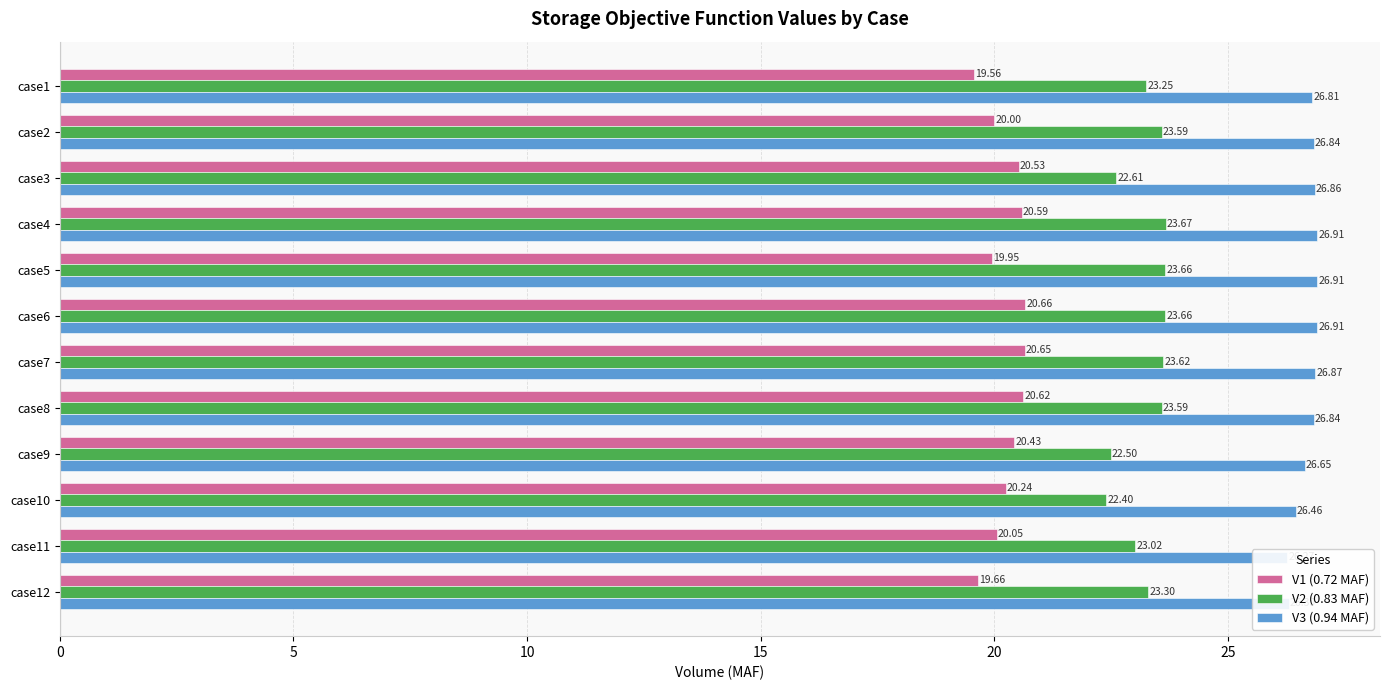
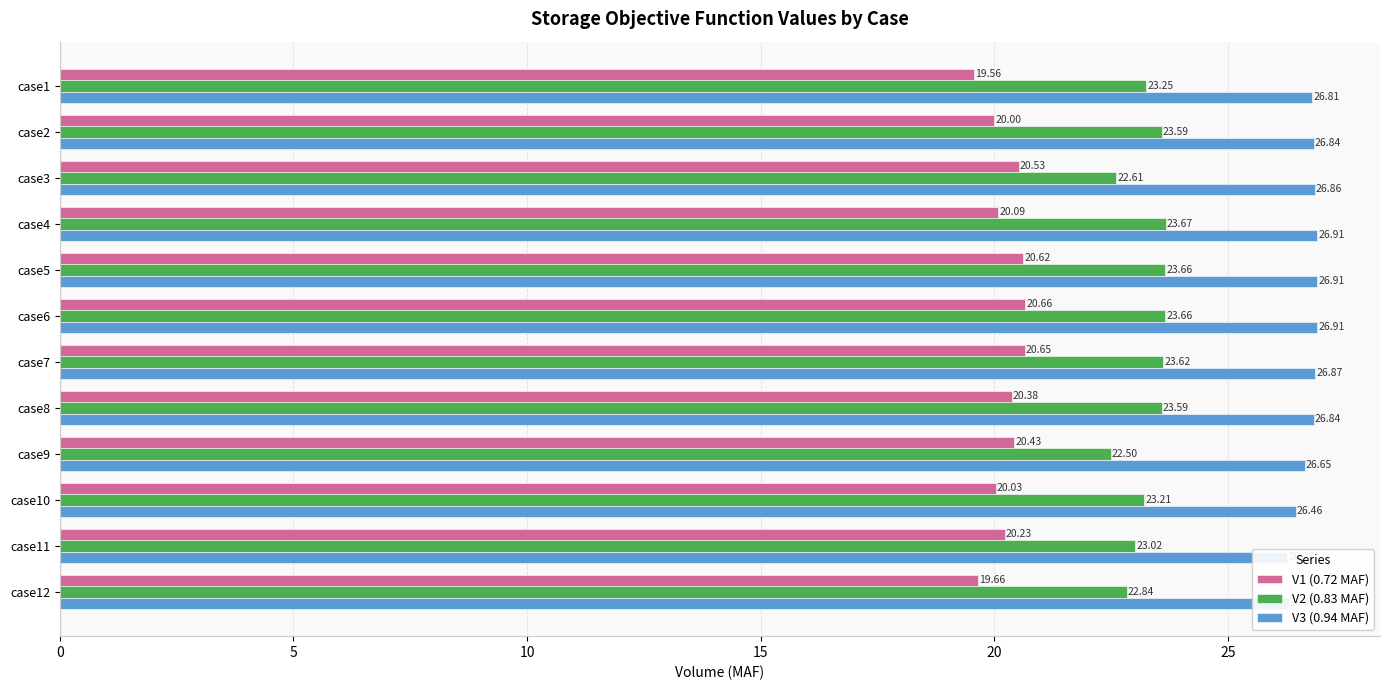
  {
    "V1 (0.72 MAF)": {
      "case1": 19.56,
      "case2": 20.00,
      "case3": 20.53,
-     "case4": 20.59,
-     "case5": 19.95,
+     "case4": 20.09,
+     "case5": 20.62,
      "case6": 20.66,
      "case7": 20.65,
-     "case8": 20.62,
+     "case8": 20.38,
      "case9": 20.43,
-     "case10": 20.24,
-     "case11": 20.05,
+     "case10": 20.03,
+     "case11": 20.23,
      "case12": 19.66
    },
    "V2 (0.83 MAF)": {
      "case1": 23.25,
      "case2": 23.59,
      "case3": 22.61,
      "case4": 23.67,
      "case5": 23.66,
      "case6": 23.66,
      "case7": 23.62,
      "case8": 23.59,
      "case9": 22.50,
-     "case10": 22.40,
+     "case10": 23.21,
      "case11": 23.02,
-     "case12": 23.30
+     "case12": 22.84
    },
    "V3 (0.94 MAF)": {
      "case1": 26.81,
      "case2": 26.84,
      "case3": 26.86,
      "case4": 26.91,
      "case5": 26.91,
      "case6": 26.91,
      "case7": 26.87,
      "case8": 26.84,
      "case9": 26.65,
      "case10": 26.46
    }
  }
